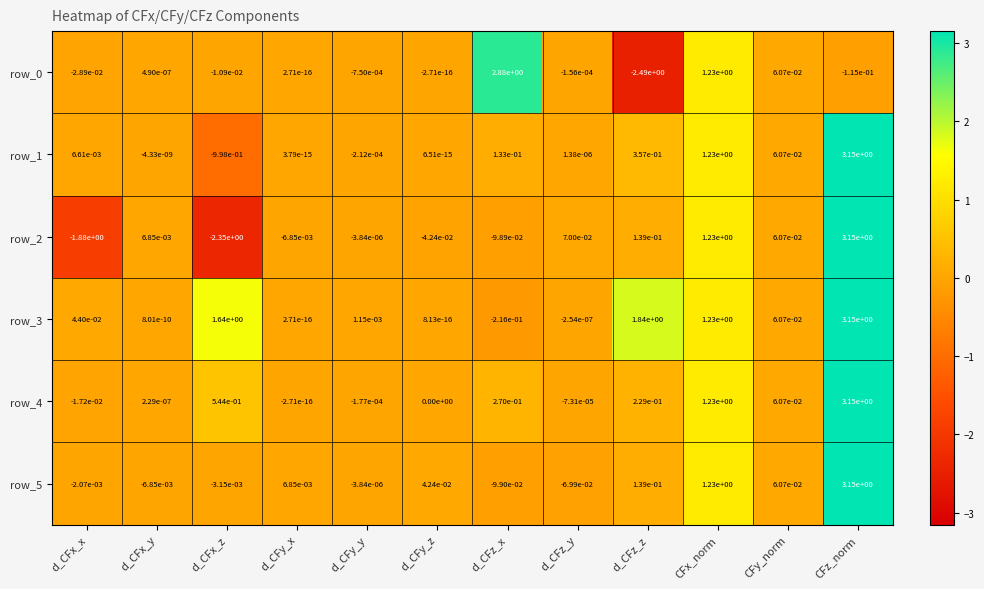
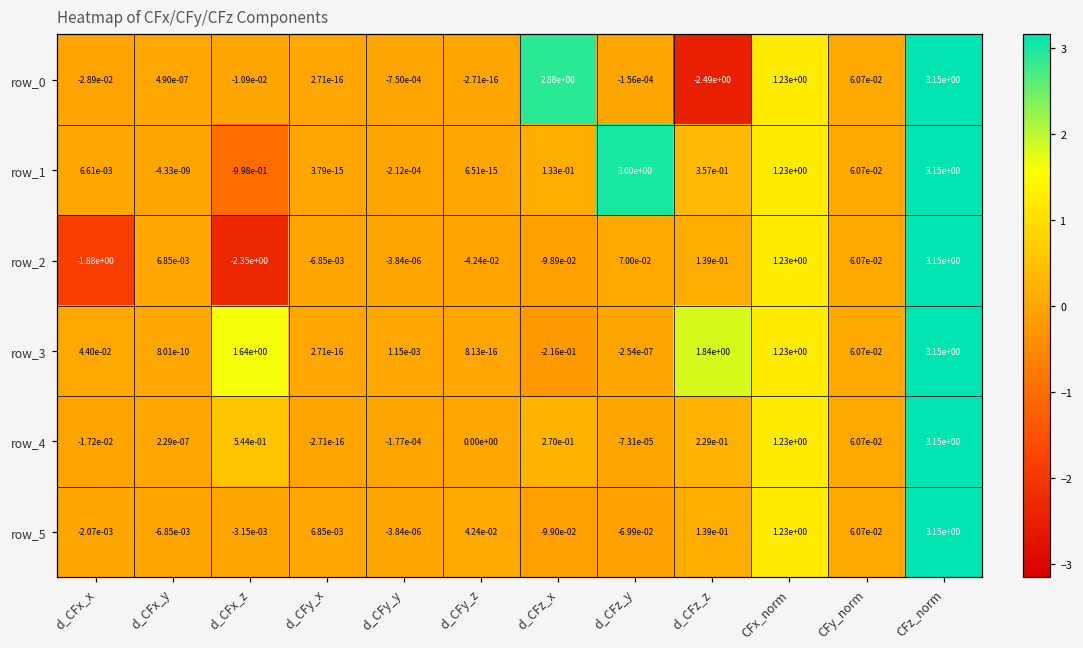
  {
    "row_0": {
      "d_CFx_x": "-2.89e-02",
      "d_CFx_y": "4.90e-07",
      "d_CFx_z": "-1.09e-02",
      "d_CFy_x": "2.71e-16",
      "d_CFy_y": "-7.50e-04",
      "d_CFy_z": "-2.71e-16",
      "d_CFz_x": "2.88e+00",
      "d_CFz_y": "-1.56e-04",
      "d_CFz_z": "-2.49e+00",
      "CFx_norm": "1.23e+00",
      "CFy_norm": "6.07e-02",
-     "CFz_norm": "-1.15e-01"
+     "CFz_norm": "3.15e+00"
    },
    "row_1": {
      "d_CFx_x": "6.61e-03",
      "d_CFx_y": "-4.33e-09",
      "d_CFx_z": "-9.98e-01",
      "d_CFy_x": "3.79e-15",
      "d_CFy_y": "-2.12e-04",
      "d_CFy_z": "6.51e-15",
      "d_CFz_x": "1.33e-01",
-     "d_CFz_y": "1.38e-06",
+     "d_CFz_y": "3.00e+00",
      "d_CFz_z": "3.57e-01",
      "CFx_norm": "1.23e+00",
      "CFy_norm": "6.07e-02",
      "CFz_norm": "3.15e+00"
    },
    "row_2": {
      "d_CFx_x": "-1.88e+00",
      "d_CFx_y": "6.85e-03",
      "d_CFx_z": "-2.35e+00",
      "d_CFy_x": "-6.85e-03",
      "d_CFy_y": "-3.84e-06",
      "d_CFy_z": "-4.24e-02",
      "d_CFz_x": "-9.89e-02",
      "d_CFz_y": "7.00e-02",
      "d_CFz_z": "1.39e-01",
      "CFx_norm": "1.23e+00",
      "CFy_norm": "6.07e-02",
      "CFz_norm": "3.15e+00"
    },
    "row_3": {
      "d_CFx_x": "4.40e-02",
      "d_CFx_y": "8.01e-10",
      "d_CFx_z": "1.64e+00",
      "d_CFy_x": "2.71e-16",
      "d_CFy_y": "1.15e-03",
      "d_CFy_z": "8.13e-16",
      "d_CFz_x": "-2.16e-01",
      "d_CFz_y": "-2.54e-07",
      "d_CFz_z": "1.84e+00",
      "CFx_norm": "1.23e+00",
      "CFy_norm": "6.07e-02",
      "CFz_norm": "3.15e+00"
    },
    "row_4": {
      "d_CFx_x": "-1.72e-02",
      "d_CFx_y": "2.29e-07",
      "d_CFx_z": "5.44e-01",
      "d_CFy_x": "-2.71e-16",
      "d_CFy_y": "-1.77e-04",
      "d_CFy_z": "0.00e+00",
      "d_CFz_x": "2.70e-01",
      "d_CFz_y": "-7.31e-05",
      "d_CFz_z": "2.29e-01",
      "CFx_norm": "1.23e+00",
      "CFy_norm": "6.07e-02",
      "CFz_norm": "3.15e+00"
    },
    "row_5": {
      "d_CFx_x": "-2.07e-03",
      "d_CFx_y": "-6.85e-03",
      "d_CFx_z": "-3.15e-03",
      "d_CFy_x": "6.85e-03",
      "d_CFy_y": "-3.84e-06",
      "d_CFy_z": "4.24e-02",
      "d_CFz_x": "-9.90e-02",
      "d_CFz_y": "-6.99e-02",
      "d_CFz_z": "1.39e-01",
      "CFx_norm": "1.23e+00",
      "CFy_norm": "6.07e-02",
      "CFz_norm": "3.15e+00"
    }
  }
